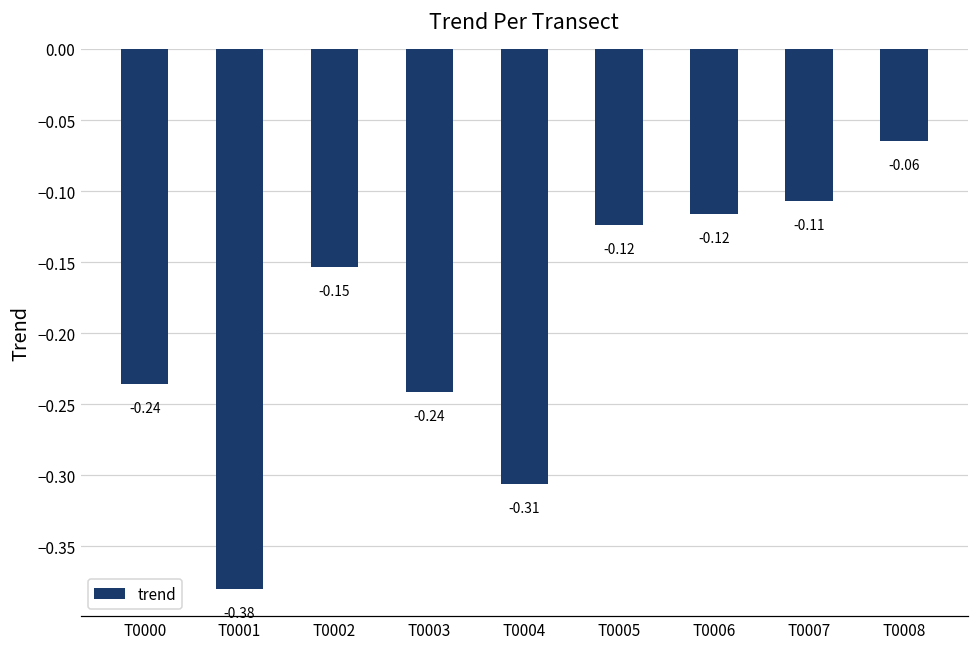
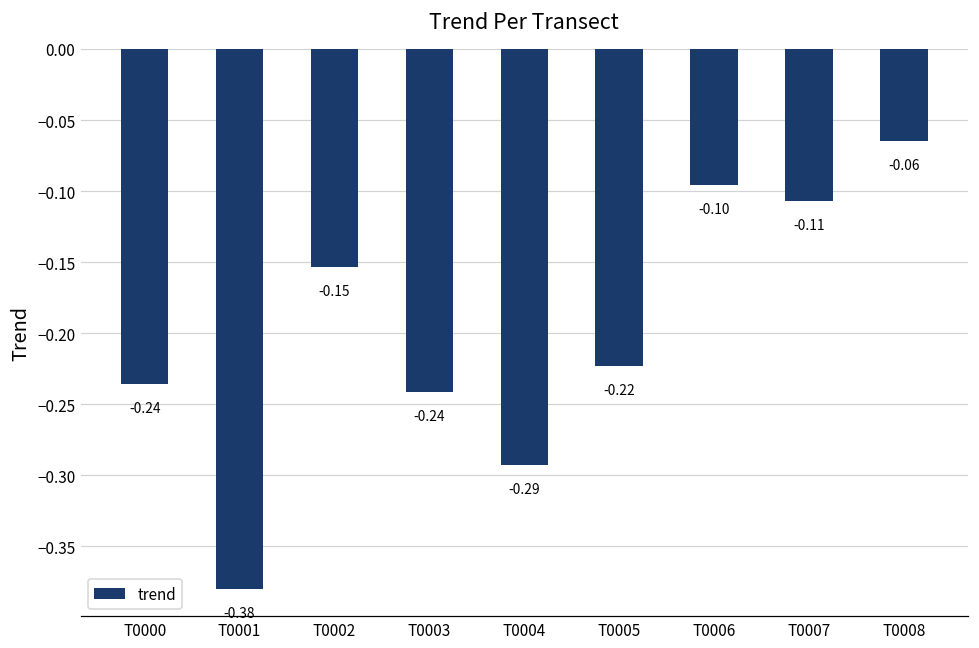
  {
    "T0000": -0.24,
    "T0001": -0.38,
    "T0002": -0.15,
    "T0003": -0.24,
-   "T0004": -0.31,
-   "T0005": -0.12,
-   "T0006": -0.12,
+   "T0004": -0.29,
+   "T0005": -0.22,
+   "T0006": -0.10,
    "T0007": -0.11,
    "T0008": -0.06
  }
